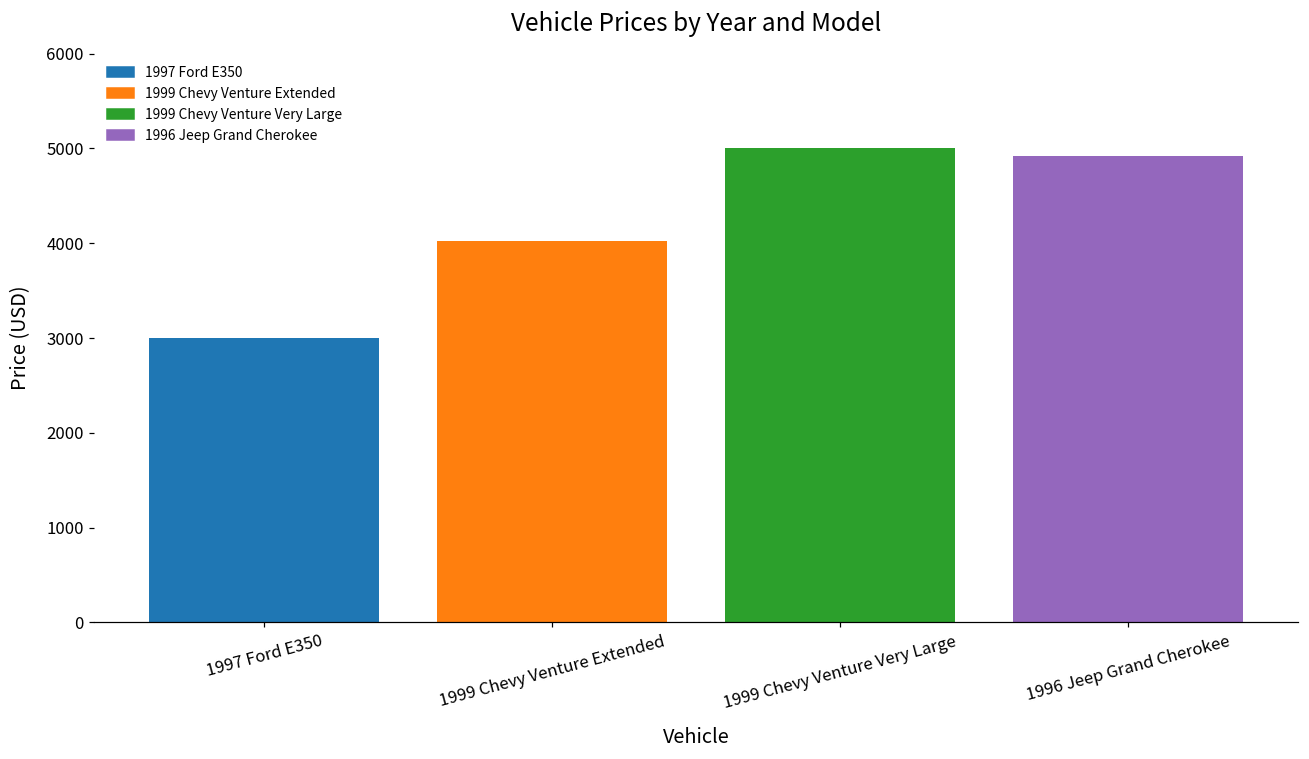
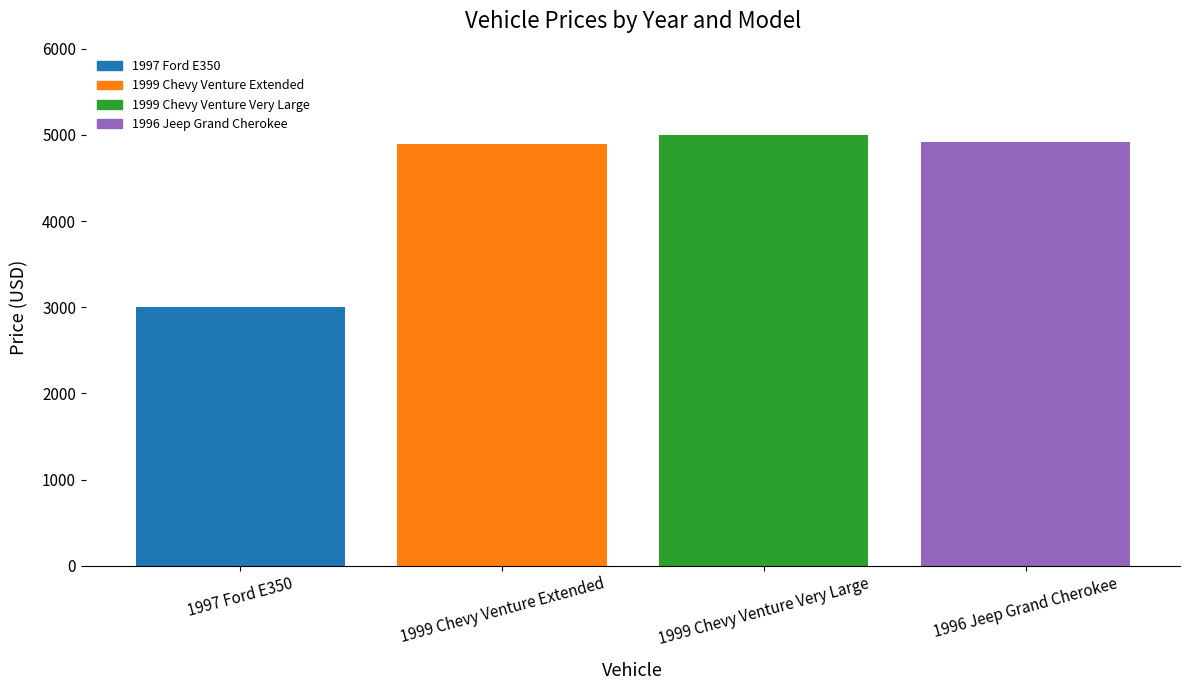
  {
    "1997 Ford E350": 3000,
-   "1999 Chevy Venture Extended": 4000,
+   "1999 Chevy Venture Extended": 4900,
    "1999 Chevy Venture Very Large": 5000,
    "1996 Jeep Grand Cherokee": 4900
  }
